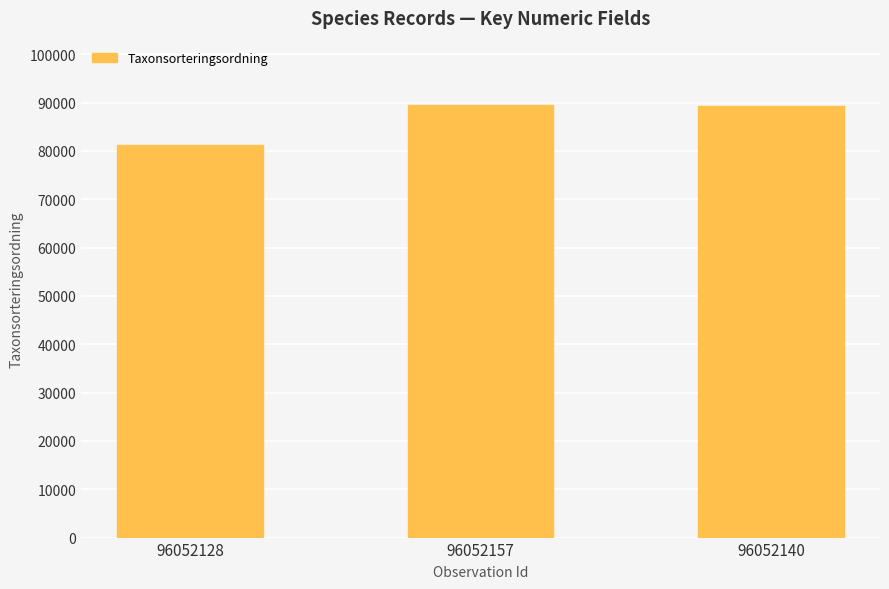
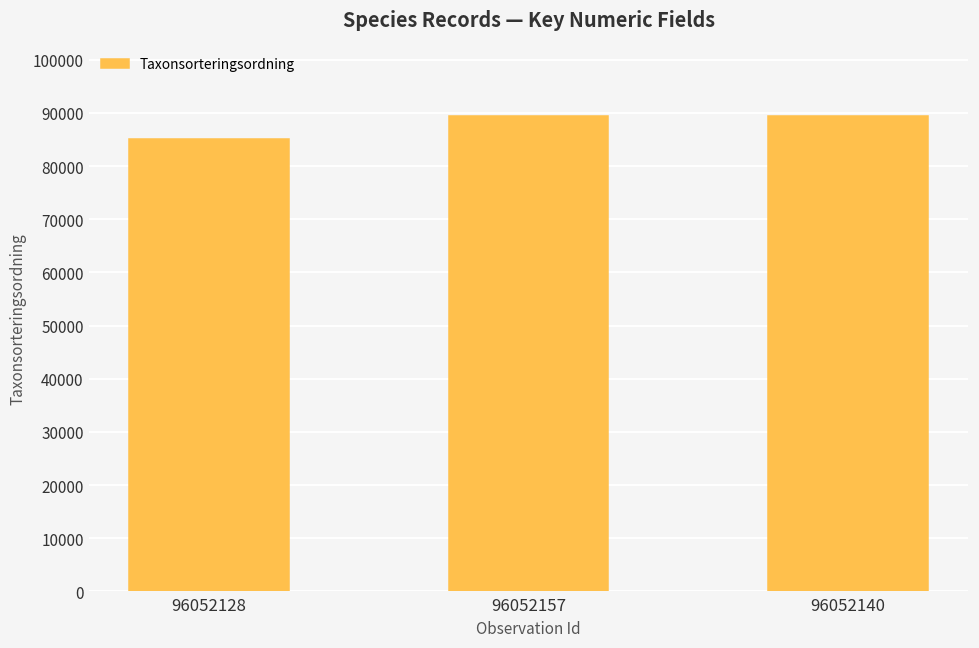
  {
-   "96052128": 81000,
+   "96052128": 85000,
    "96052157": 89000,
    "96052140": 89000
  }
